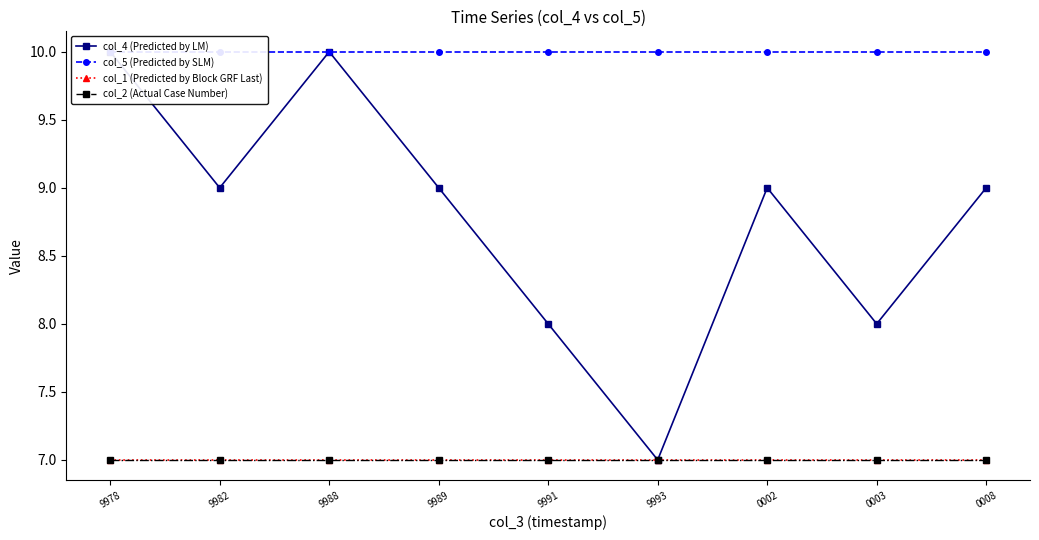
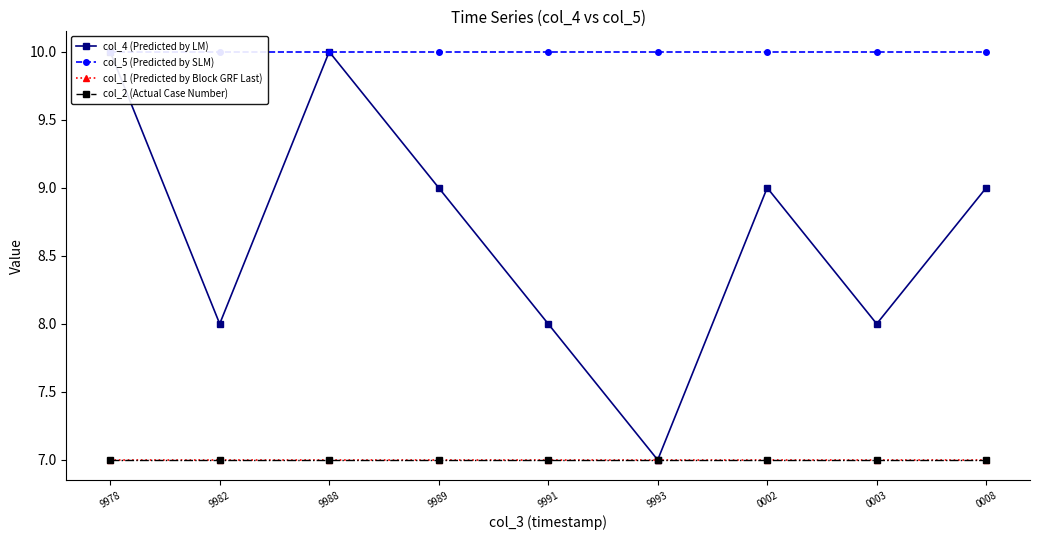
  {
    "col_4 (Predicted by LM)": {
-     "9982": 9,
+     "9982": 8,
      "9989": 9,
      "9991": 8,
      "0002": 9,
      "0003": 8,
      "0008": 9
    },
    "col_5 (Predicted by SLM)": {
      "9989": 10,
      "9991": 10,
      "9993": 10,
      "0002": 10,
      "0003": 10,
      "0008": 10
    },
    "col_2 (Actual Case Number)": {
      "9978": 7,
      "9982": 7,
      "9988": 7,
      "9989": 7,
      "9991": 7,
      "0002": 7,
      "0003": 7,
      "0008": 7
    }
  }
